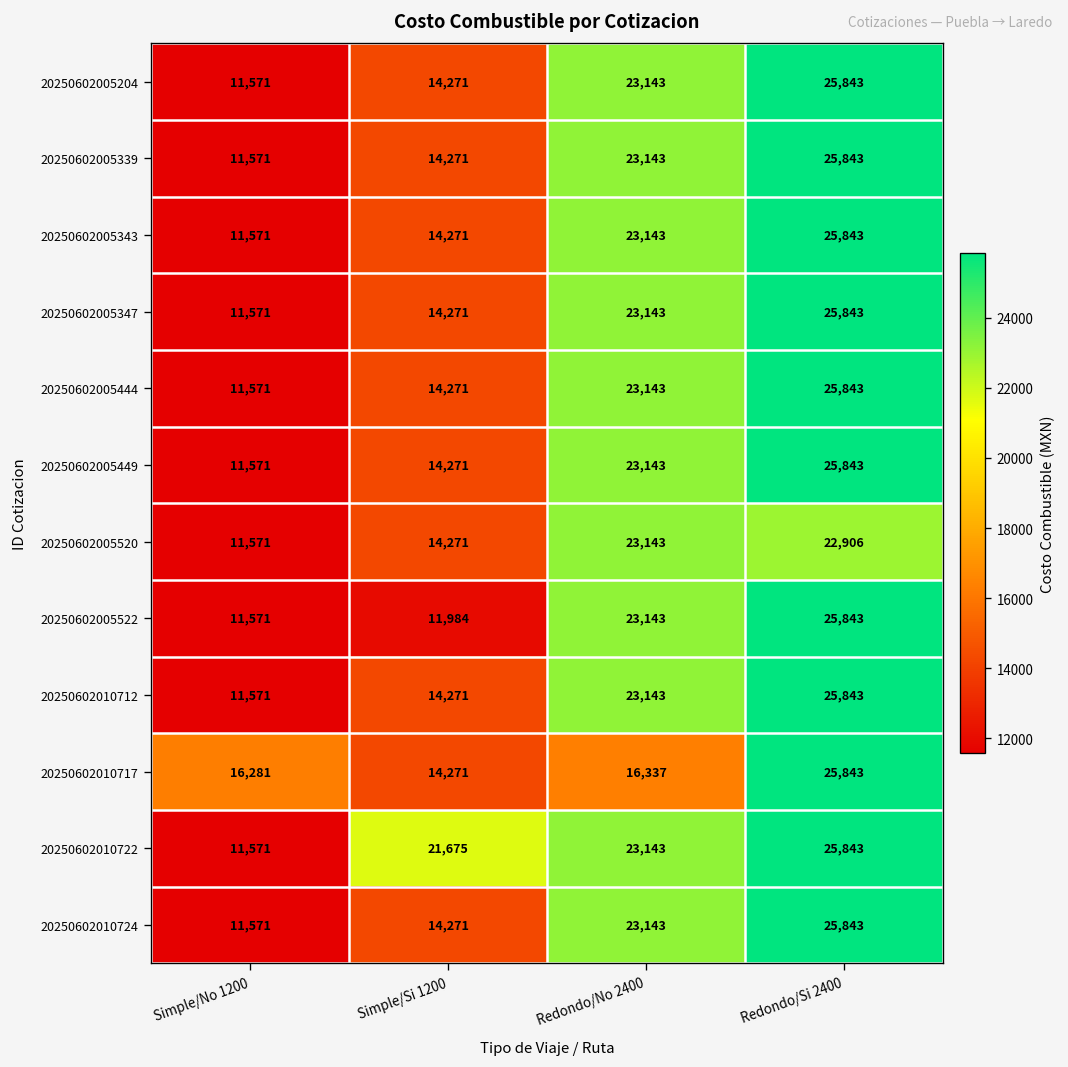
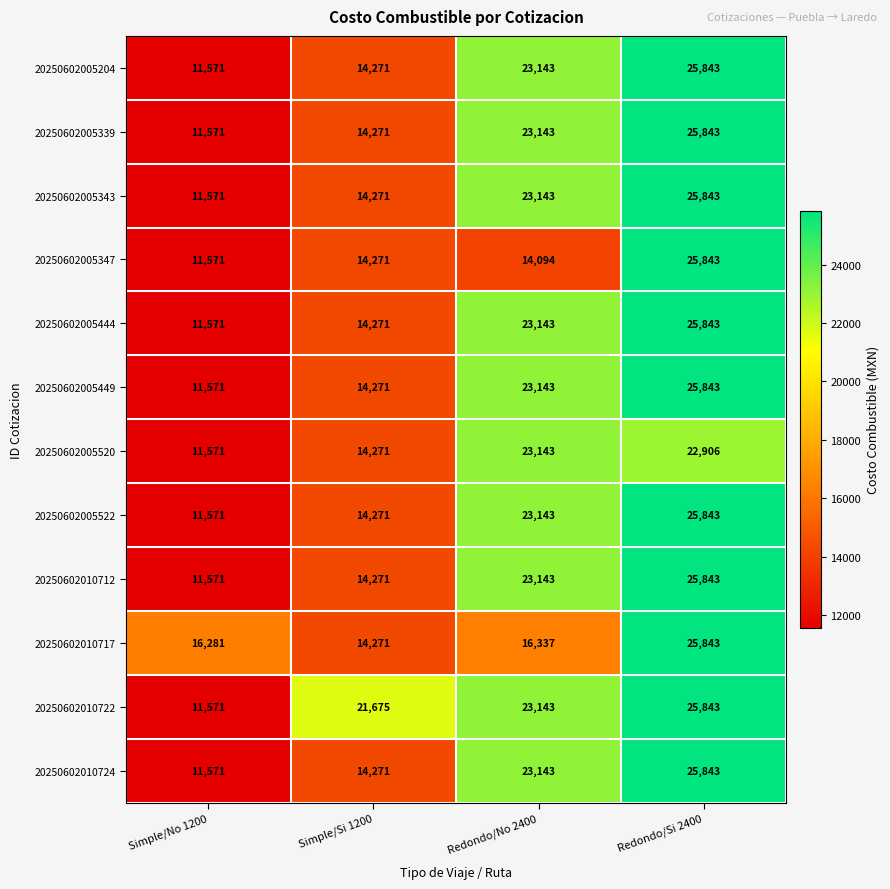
  {
    "20250602005204": {
      "Simple/No 1200": "11,571",
      "Simple/Si 1200": "14,271",
      "Redondo/No 2400": "23,143",
      "Redondo/Si 2400": "25,843"
    },
    "20250602005339": {
      "Simple/No 1200": "11,571",
      "Simple/Si 1200": "14,271",
      "Redondo/No 2400": "23,143",
      "Redondo/Si 2400": "25,843"
    },
    "20250602005343": {
      "Simple/No 1200": "11,571",
      "Simple/Si 1200": "14,271",
      "Redondo/No 2400": "23,143",
      "Redondo/Si 2400": "25,843"
    },
    "20250602005347": {
      "Simple/No 1200": "11,571",
      "Simple/Si 1200": "14,271",
-     "Redondo/No 2400": "23,143",
+     "Redondo/No 2400": "14,094",
      "Redondo/Si 2400": "25,843"
    },
    "20250602005444": {
      "Simple/No 1200": "11,571",
      "Simple/Si 1200": "14,271",
      "Redondo/No 2400": "23,143",
      "Redondo/Si 2400": "25,843"
    },
    "20250602005449": {
      "Simple/No 1200": "11,571",
      "Simple/Si 1200": "14,271",
      "Redondo/No 2400": "23,143",
      "Redondo/Si 2400": "25,843"
    },
    "20250602005520": {
      "Simple/No 1200": "11,571",
      "Simple/Si 1200": "14,271",
      "Redondo/No 2400": "23,143",
      "Redondo/Si 2400": "22,906"
    },
    "20250602005522": {
      "Simple/No 1200": "11,571",
-     "Simple/Si 1200": "11,984",
+     "Simple/Si 1200": "14,271",
      "Redondo/No 2400": "23,143",
      "Redondo/Si 2400": "25,843"
    },
    "20250602010712": {
      "Simple/No 1200": "11,571",
      "Simple/Si 1200": "14,271",
      "Redondo/No 2400": "23,143",
      "Redondo/Si 2400": "25,843"
    },
    "20250602010717": {
      "Simple/No 1200": "16,281",
      "Simple/Si 1200": "14,271",
      "Redondo/No 2400": "16,337",
      "Redondo/Si 2400": "25,843"
    },
    "20250602010722": {
      "Simple/No 1200": "11,571",
      "Simple/Si 1200": "21,675",
      "Redondo/No 2400": "23,143",
      "Redondo/Si 2400": "25,843"
    },
    "20250602010724": {
      "Simple/No 1200": "11,571",
      "Simple/Si 1200": "14,271",
      "Redondo/No 2400": "23,143",
      "Redondo/Si 2400": "25,843"
    }
  }
